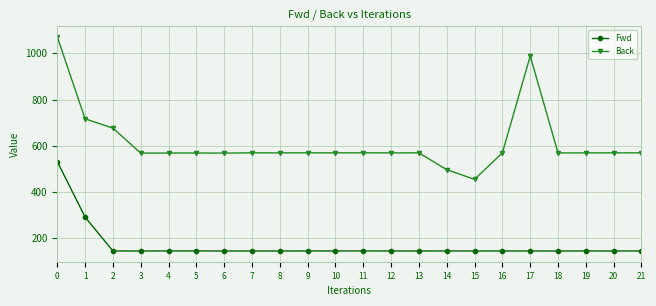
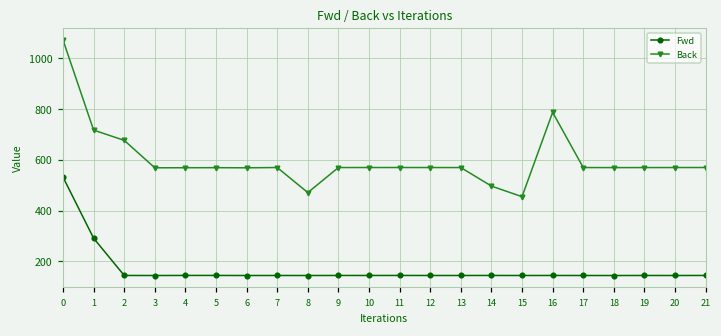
  {
    "Fwd": {
      "0": 530,
      "1": 290,
      "2": 140,
      "3": 140,
      "4": 140,
      "5": 140,
      "6": 140,
      "7": 140,
      "8": 140,
      "9": 140,
      "10": 140,
      "11": 140,
      "12": 140,
      "13": 140,
      "14": 140,
      "15": 140,
      "16": 140,
      "17": 140,
      "18": 140,
      "19": 140,
      "20": 140,
      "21": 140
    },
    "Back": {
      "0": 1070,
      "1": 720,
      "2": 680,
      "3": 570,
      "4": 570,
      "5": 570,
      "6": 570,
      "7": 570,
-     "8": 570,
+     "8": 470,
      "9": 570,
      "10": 570,
      "11": 570,
      "12": 570,
      "13": 570,
      "14": 500,
      "15": 450,
-     "16": 570,
-     "17": 990,
+     "16": 790,
+     "17": 570,
      "18": 570,
      "19": 570,
      "20": 570,
      "21": 570
    }
  }
